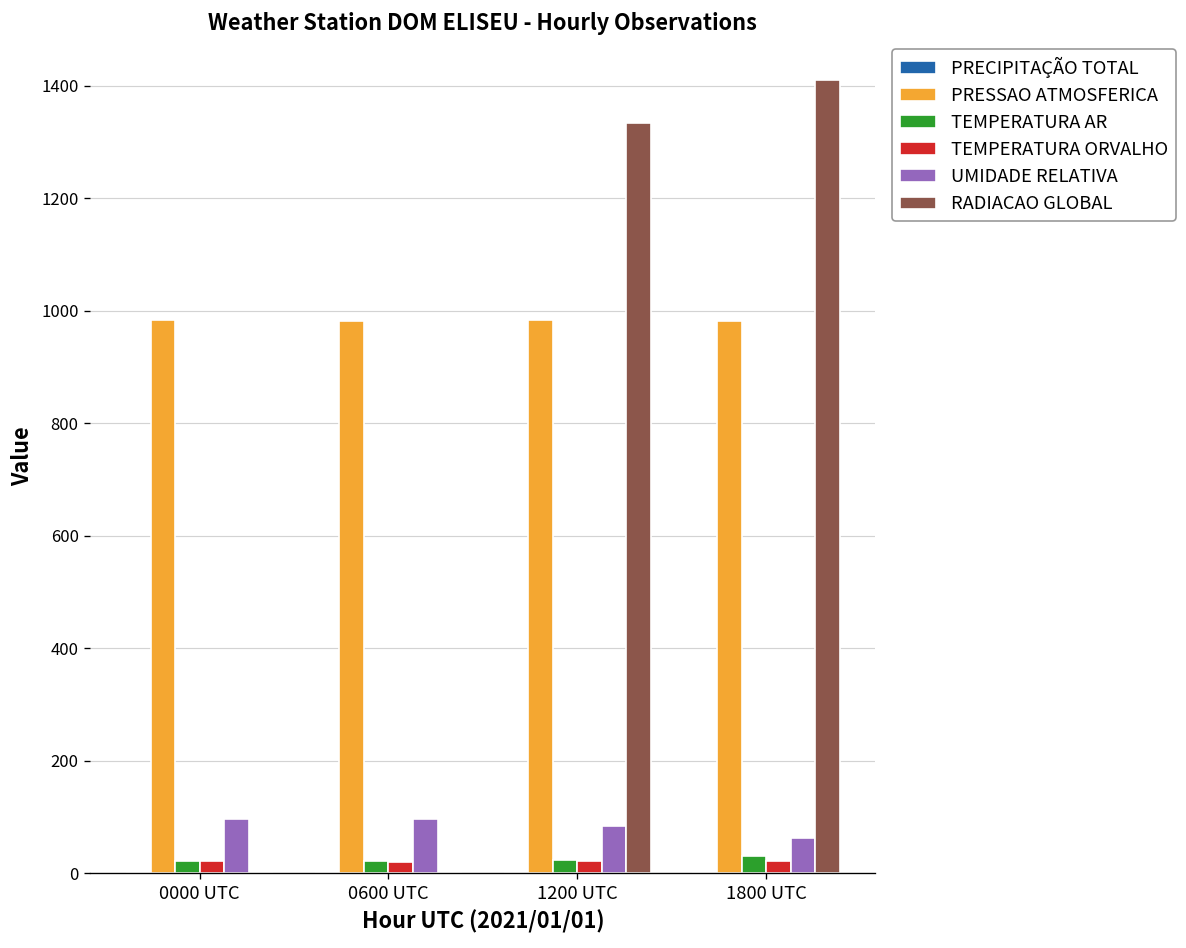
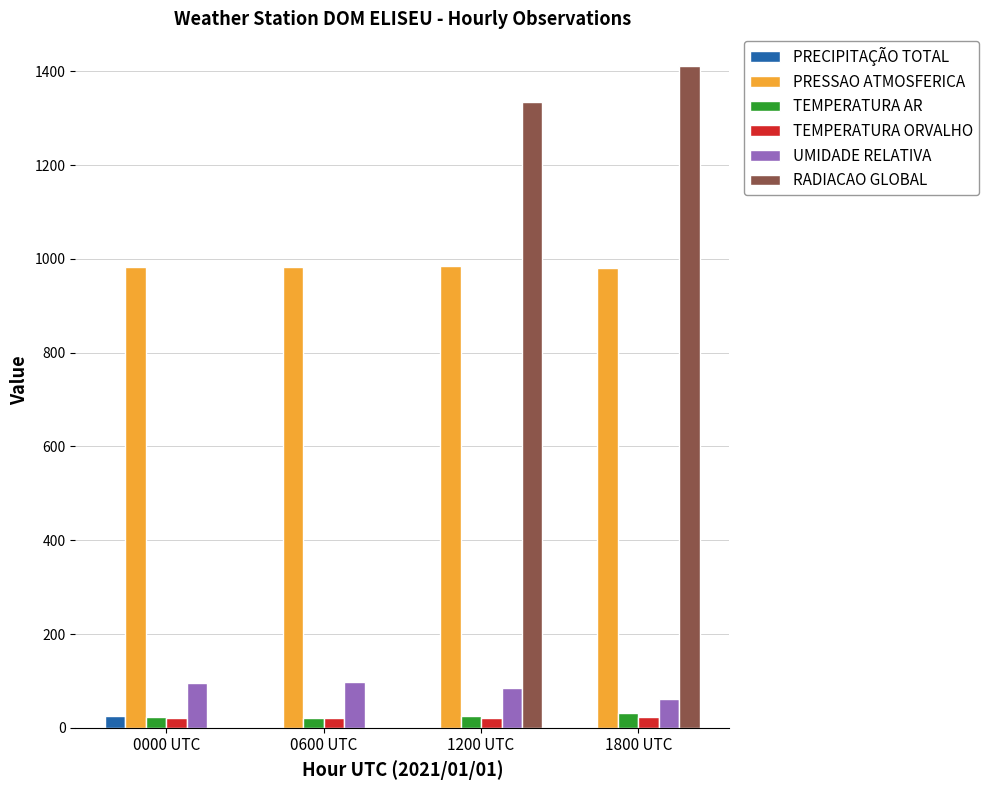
  {
    "PRECIPITAÇÃO TOTAL": {
-     "0000 UTC": 0,
+     "0000 UTC": 30,
      "0600 UTC": 0,
      "1200 UTC": 0,
      "1800 UTC": 0
    },
    "PRESSAO ATMOSFERICA": {
      "0000 UTC": 980,
      "0600 UTC": 980,
      "1200 UTC": 980,
      "1800 UTC": 980
    },
    "TEMPERATURA AR": {
      "0000 UTC": 20,
      "0600 UTC": 20,
      "1200 UTC": 20,
      "1800 UTC": 30
    },
    "TEMPERATURA ORVALHO": {
      "0000 UTC": 20,
      "0600 UTC": 20,
      "1200 UTC": 20,
      "1800 UTC": 20
    },
    "UMIDADE RELATIVA": {
      "0000 UTC": 100,
      "0600 UTC": 100,
      "1200 UTC": 90,
      "1800 UTC": 60
    },
    "RADIACAO GLOBAL": {
      "0000 UTC": 0,
      "0600 UTC": 0,
      "1200 UTC": 1330,
      "1800 UTC": 1410
    }
  }
